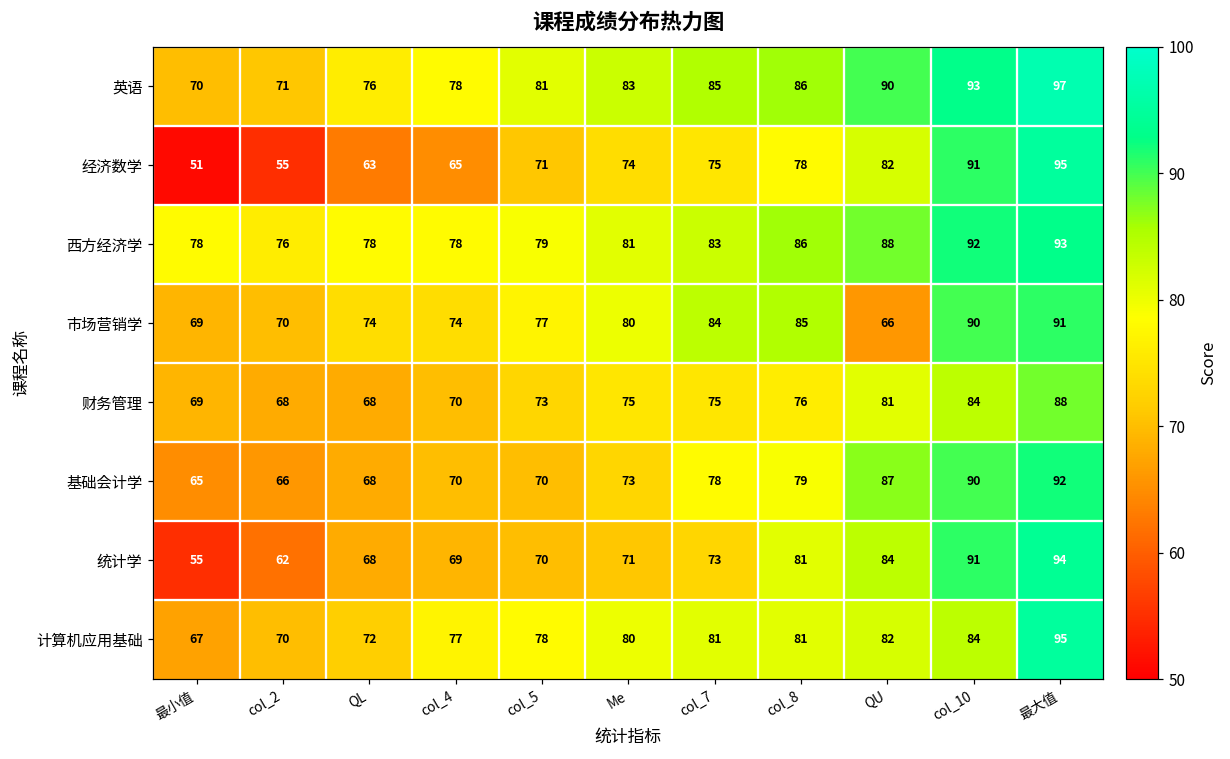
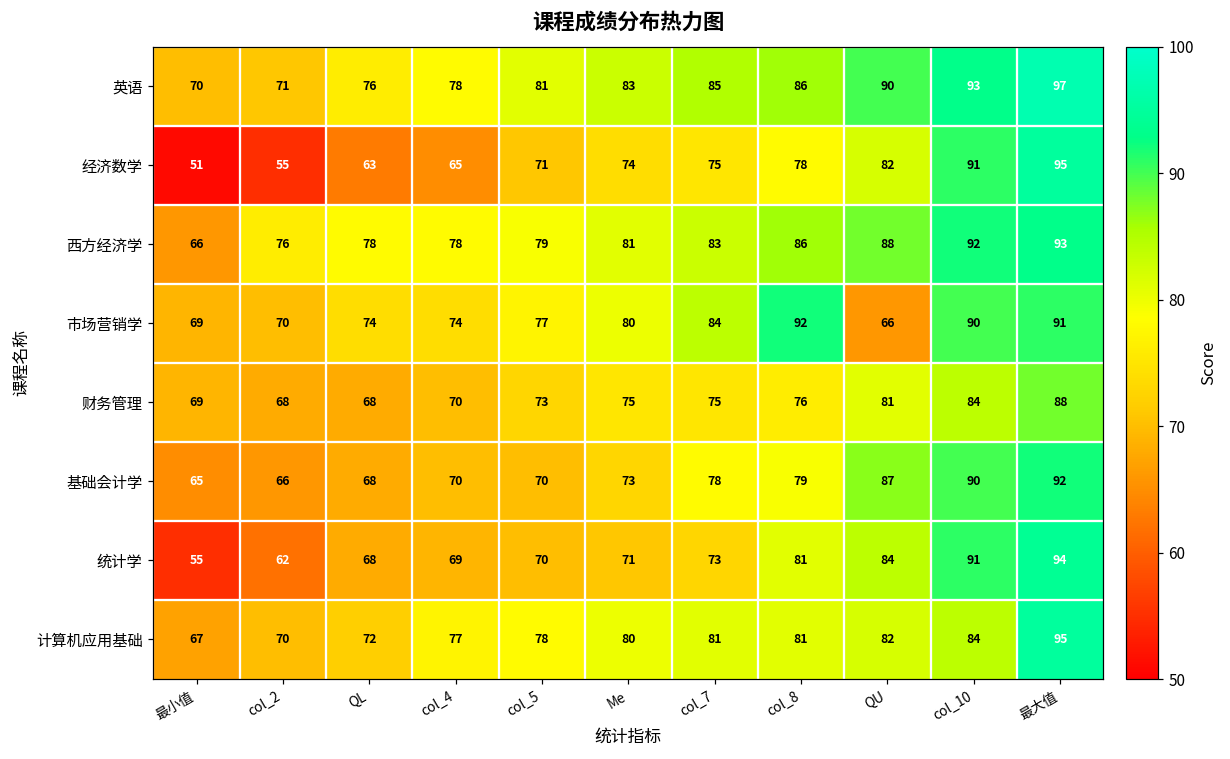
  {
    "英语": {
      "最小值": 70,
      "col_2": 71,
      "QL": 76,
      "col_4": 78,
      "col_5": 81,
      "Me": 83,
      "col_7": 85,
      "col_8": 86,
      "QU": 90,
      "col_10": 93,
      "最大值": 97
    },
    "经济数学": {
      "最小值": 51,
      "col_2": 55,
      "QL": 63,
      "col_4": 65,
      "col_5": 71,
      "Me": 74,
      "col_7": 75,
      "col_8": 78,
      "QU": 82,
      "col_10": 91,
      "最大值": 95
    },
    "西方经济学": {
-     "最小值": 78,
+     "最小值": 66,
      "col_2": 76,
      "QL": 78,
      "col_4": 78,
      "col_5": 79,
      "Me": 81,
      "col_7": 83,
      "col_8": 86,
      "QU": 88,
      "col_10": 92,
      "最大值": 93
    },
    "市场营销学": {
      "最小值": 69,
      "col_2": 70,
      "QL": 74,
      "col_4": 74,
      "col_5": 77,
      "Me": 80,
      "col_7": 84,
-     "col_8": 85,
+     "col_8": 92,
      "QU": 66,
      "col_10": 90,
      "最大值": 91
    },
    "财务管理": {
      "最小值": 69,
      "col_2": 68,
      "QL": 68,
      "col_4": 70,
      "col_5": 73,
      "Me": 75,
      "col_7": 75,
      "col_8": 76,
      "QU": 81,
      "col_10": 84,
      "最大值": 88
    },
    "基础会计学": {
      "最小值": 65,
      "col_2": 66,
      "QL": 68,
      "col_4": 70,
      "col_5": 70,
      "Me": 73,
      "col_7": 78,
      "col_8": 79,
      "QU": 87,
      "col_10": 90,
      "最大值": 92
    },
    "统计学": {
      "最小值": 55,
      "col_2": 62,
      "QL": 68,
      "col_4": 69,
      "col_5": 70,
      "Me": 71,
      "col_7": 73,
      "col_8": 81,
      "QU": 84,
      "col_10": 91,
      "最大值": 94
    },
    "计算机应用基础": {
      "最小值": 67,
      "col_2": 70,
      "QL": 72,
      "col_4": 77,
      "col_5": 78,
      "Me": 80,
      "col_7": 81,
      "col_8": 81,
      "QU": 82,
      "col_10": 84,
      "最大值": 95
    }
  }
